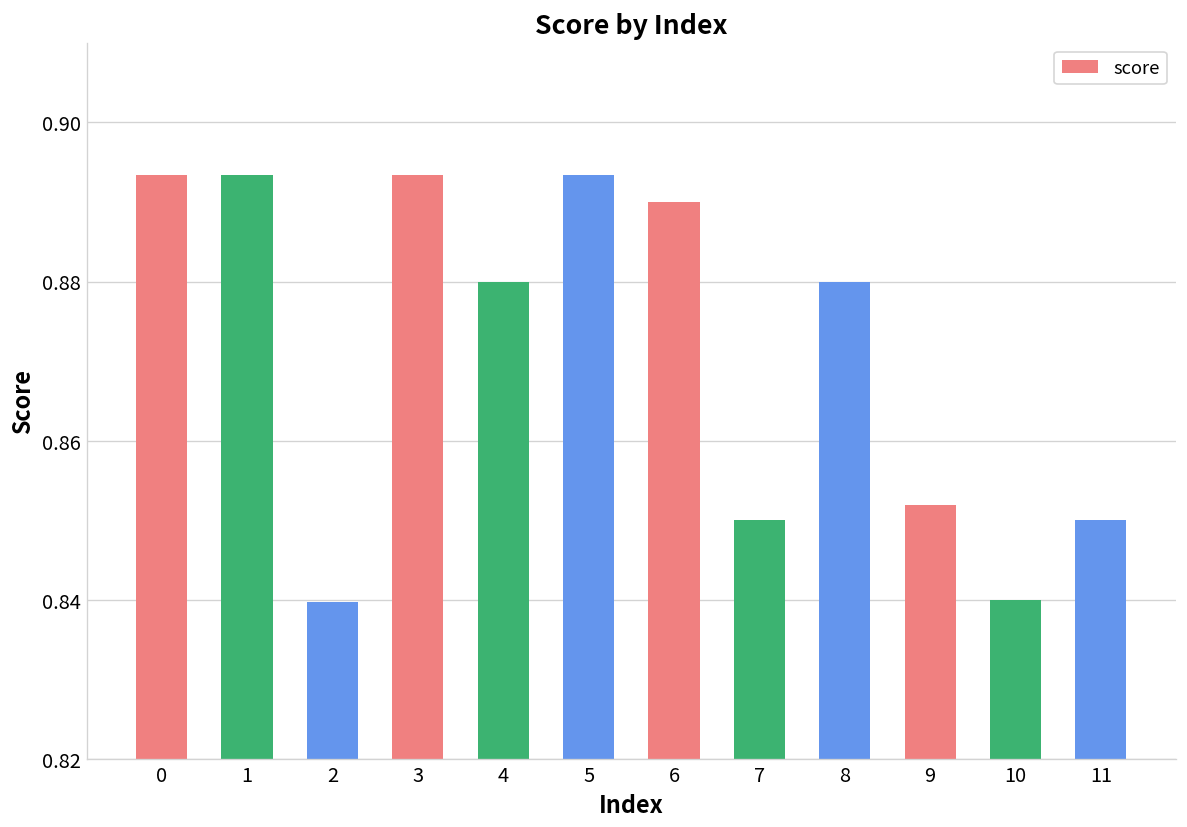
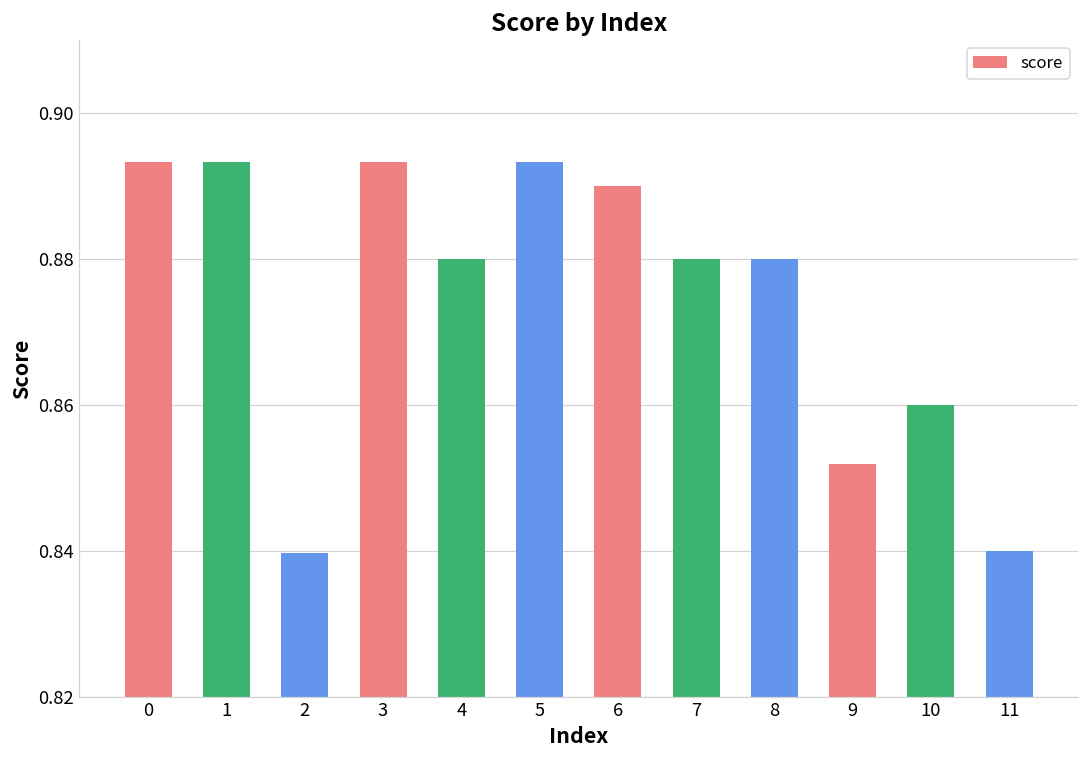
  {
    "0": 0.893,
    "1": 0.893,
    "2": 0.84,
    "3": 0.893,
    "4": 0.88,
    "5": 0.893,
    "6": 0.89,
-   "7": 0.85,
+   "7": 0.88,
    "8": 0.88,
    "9": 0.852,
-   "10": 0.84,
-   "11": 0.85
+   "10": 0.86,
+   "11": 0.84
  }
